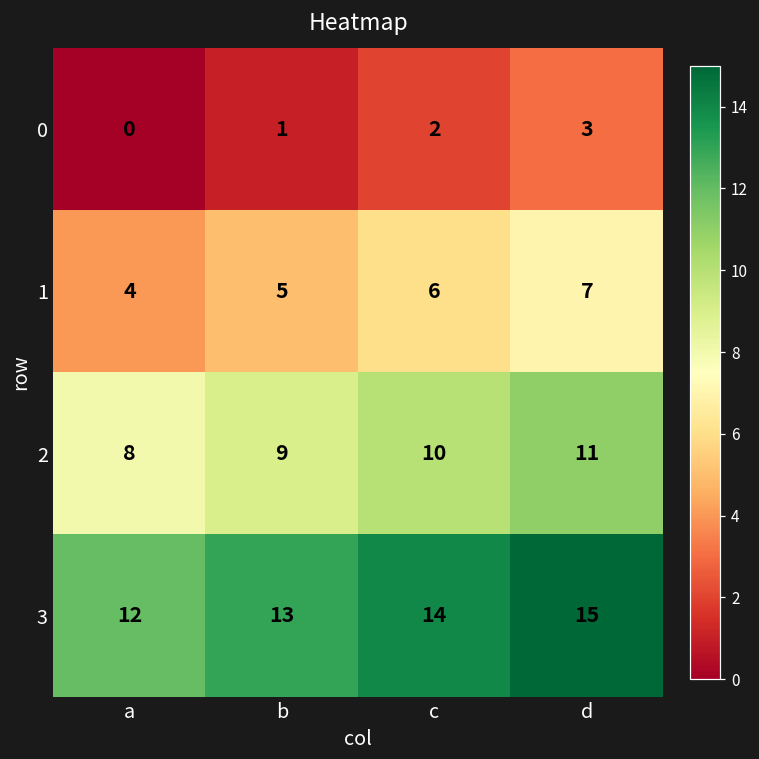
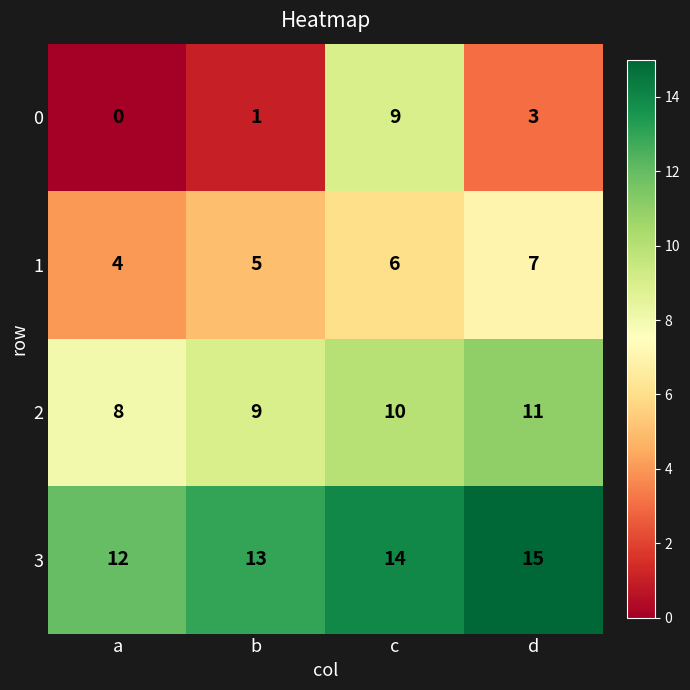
  {
    "0": {
      "a": 0,
      "b": 1,
-     "c": 2,
+     "c": 9,
      "d": 3
    },
    "1": {
      "a": 4,
      "b": 5,
      "c": 6,
      "d": 7
    },
    "2": {
      "a": 8,
      "b": 9,
      "c": 10,
      "d": 11
    },
    "3": {
      "a": 12,
      "b": 13,
      "c": 14,
      "d": 15
    }
  }
